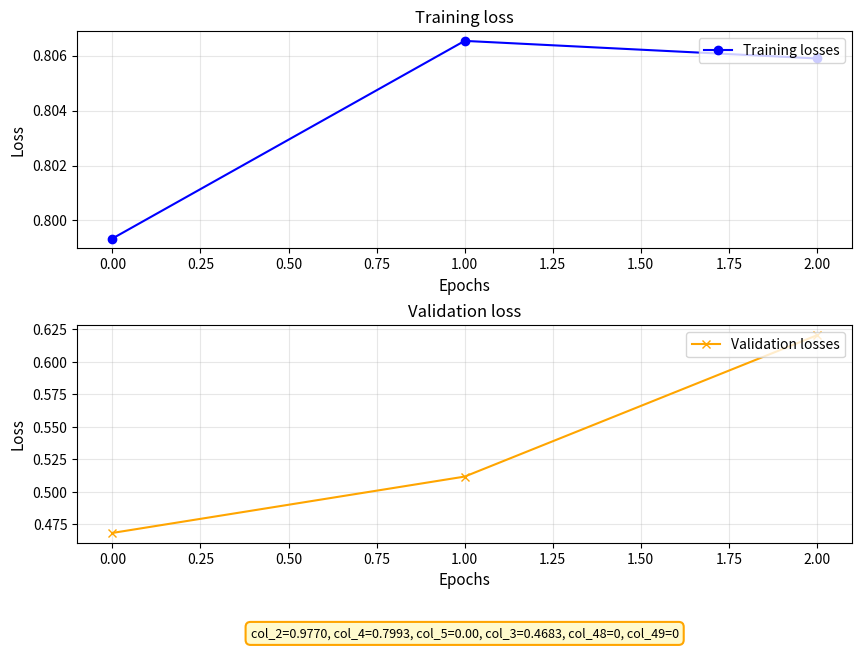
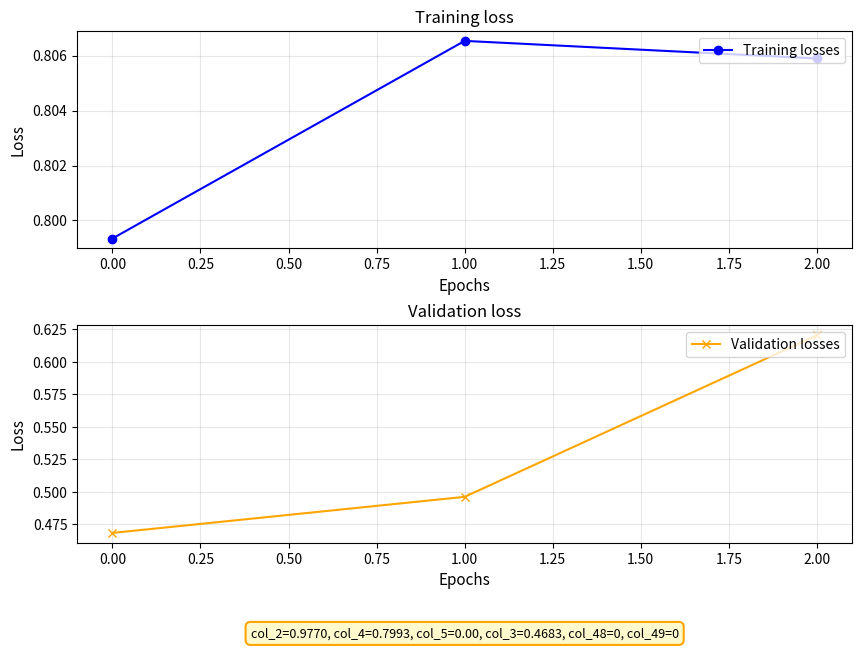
  {
    "Training loss": {
      "0.00": 0.7993,
      "1.00": 0.8065
    },
    "Validation loss": {
      "0.00": 0.468,
-     "1.00": 0.512
+     "1.00": 0.496
    }
  }
